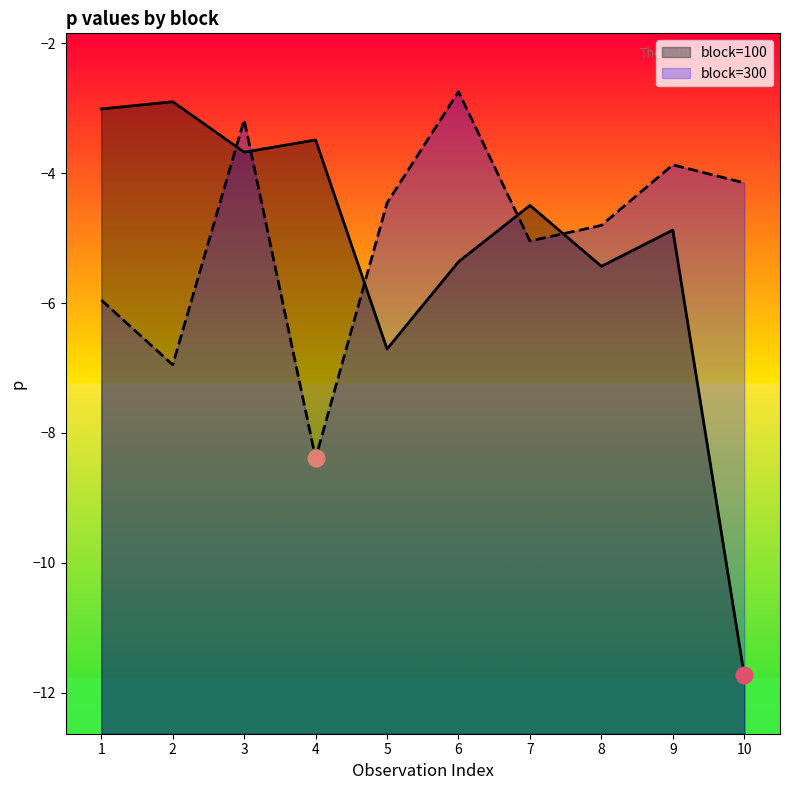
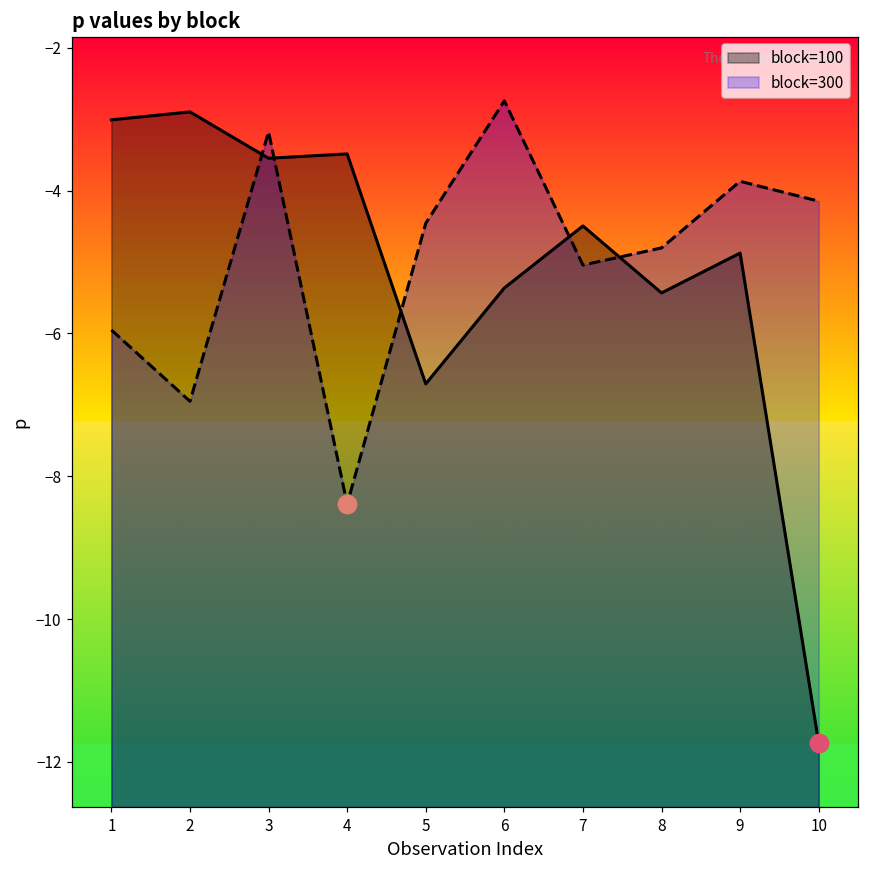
  {
    "block=100": {
      "1": -3.0,
      "2": -2.9,
-     "3": -3.7,
+     "3": -3.5,
      "4": -3.5,
      "5": -6.7,
      "6": -5.4,
      "7": -4.5,
      "8": -5.4,
      "9": -4.9
    },
    "block=300": {
      "1": -6.0,
      "2": -7.0,
      "3": -3.2,
      "5": -4.5,
      "6": -2.7,
      "7": -5.0,
      "8": -4.8,
      "9": -3.9,
      "10": -4.1
    }
  }
